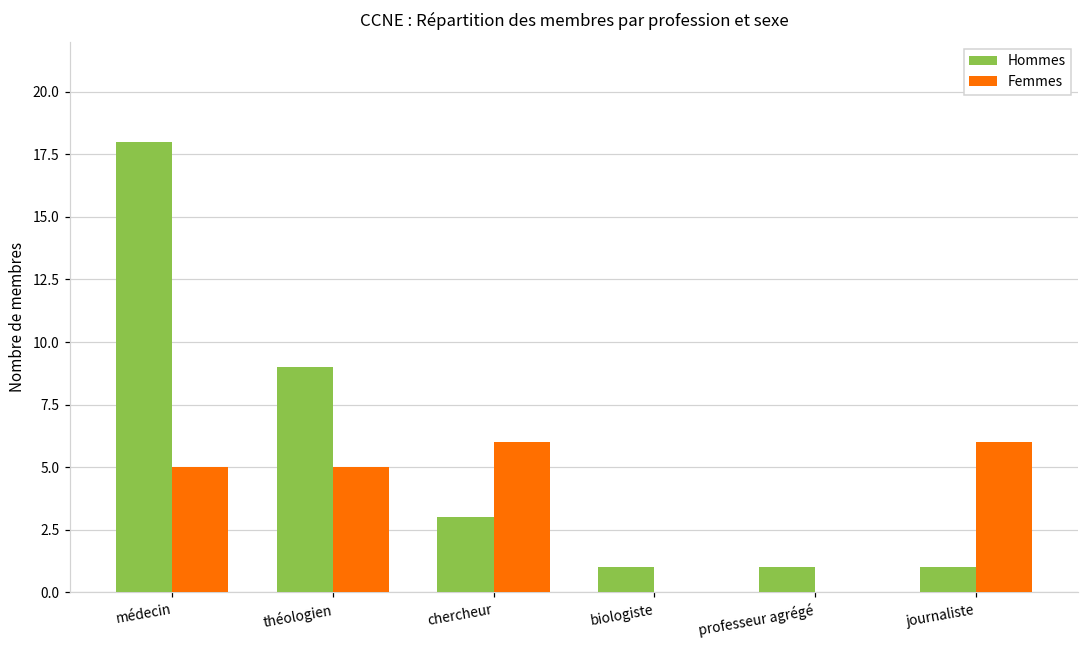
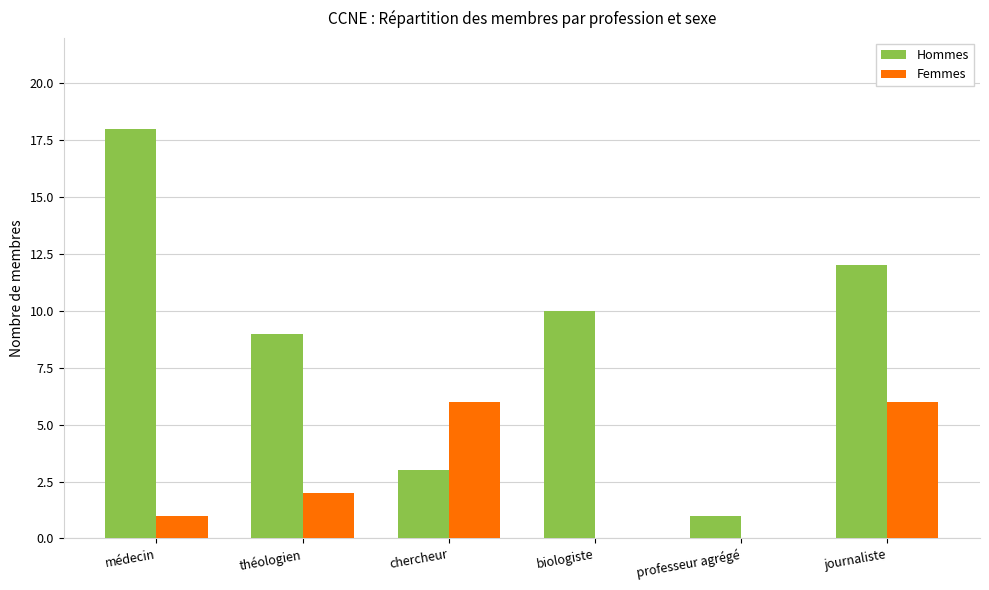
  {
    "Hommes": {
      "médecin": 18,
      "théologien": 9,
      "chercheur": 3,
-     "biologiste": 1,
+     "biologiste": 10,
      "professeur agrégé": 1,
-     "journaliste": 1
+     "journaliste": 12
    },
    "Femmes": {
-     "médecin": 5,
-     "théologien": 5,
+     "médecin": 1,
+     "théologien": 2,
      "chercheur": 6,
      "biologiste": 0,
      "professeur agrégé": 0,
      "journaliste": 6
    }
  }
